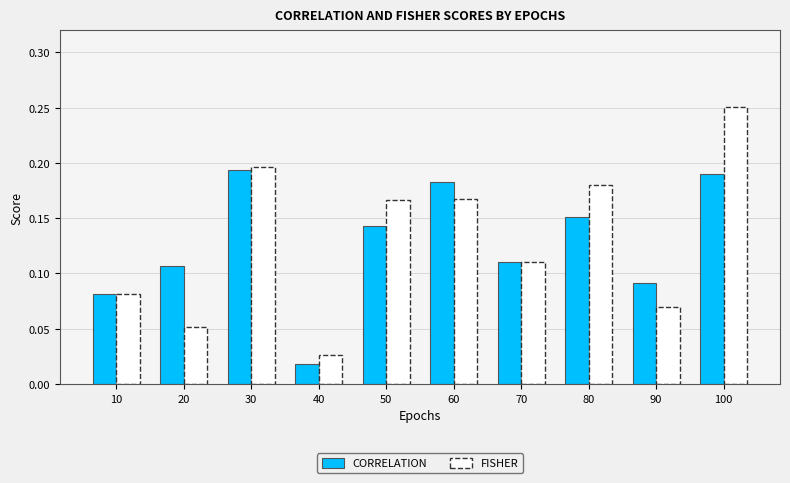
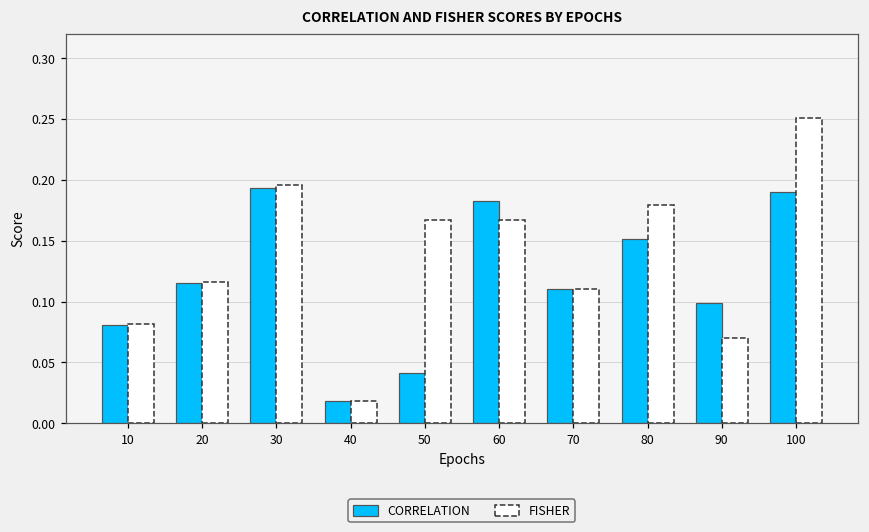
  {
    "CORRELATION": {
      "10": 0.081,
-     "20": 0.107,
+     "20": 0.115,
      "30": 0.194,
      "40": 0.018,
-     "50": 0.143,
+     "50": 0.042,
      "60": 0.182,
      "70": 0.110,
      "80": 0.151,
-     "90": 0.091,
+     "90": 0.099,
      "100": 0.190
    },
    "FISHER": {
      "10": 0.081,
-     "20": 0.052,
+     "20": 0.116,
      "30": 0.196,
-     "40": 0.027,
+     "40": 0.018,
      "50": 0.167,
      "60": 0.167,
      "70": 0.110,
      "80": 0.180,
      "90": 0.070,
      "100": 0.250
    }
  }
